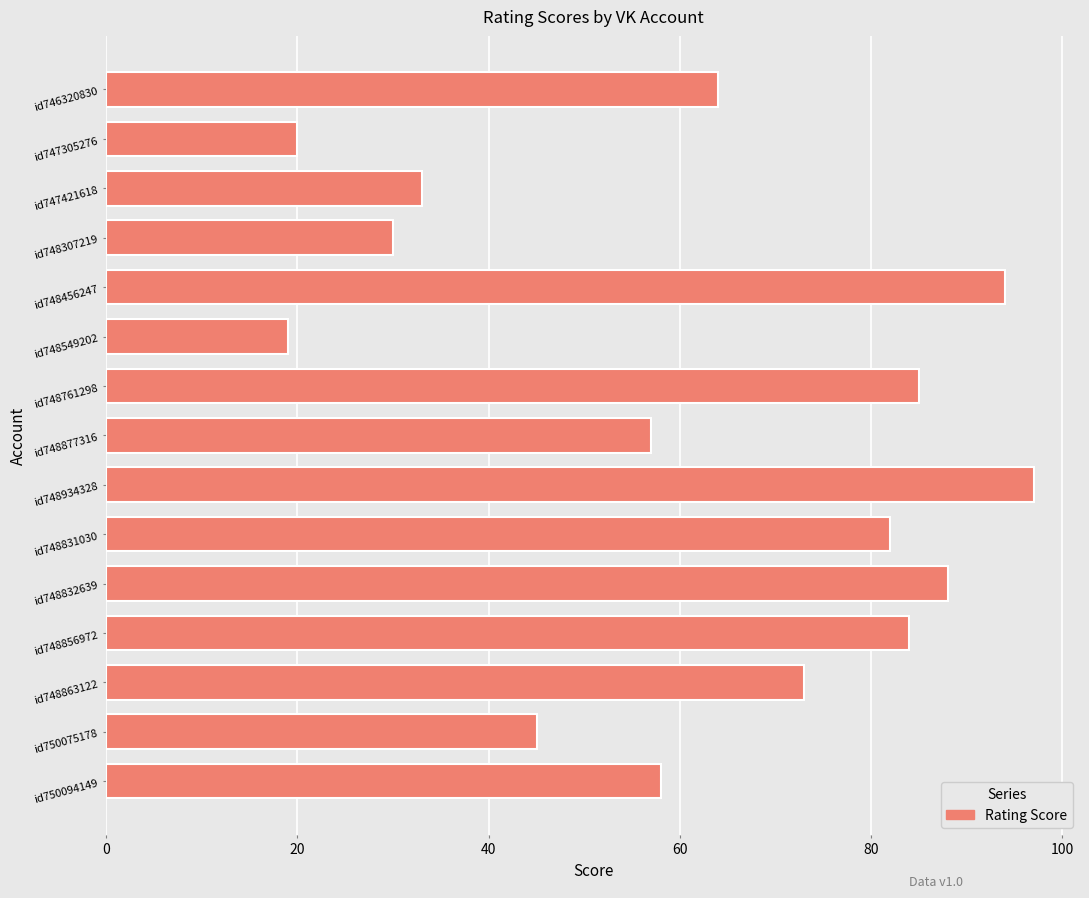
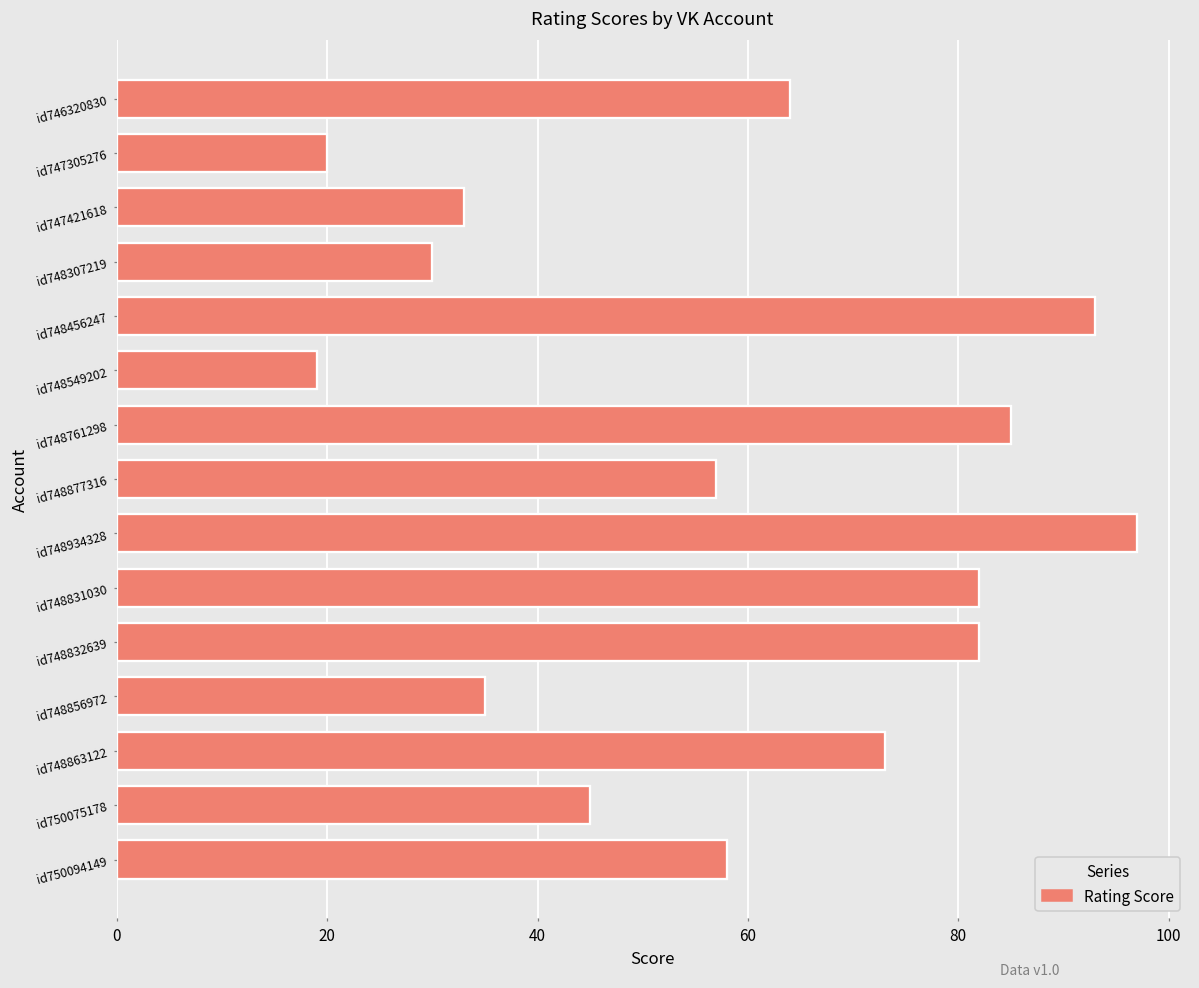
  {
    "id746320830": 64,
    "id747305276": 20,
    "id747421618": 33,
    "id748307219": 30,
-   "id748456247": 94,
+   "id748456247": 93,
    "id748549202": 19,
    "id748761298": 85,
    "id748877316": 57,
    "id748934328": 97,
    "id748831030": 82,
-   "id748832639": 88,
-   "id748856972": 84,
+   "id748832639": 82,
+   "id748856972": 35,
    "id748863122": 73,
    "id750075178": 45,
    "id750094149": 58
  }
